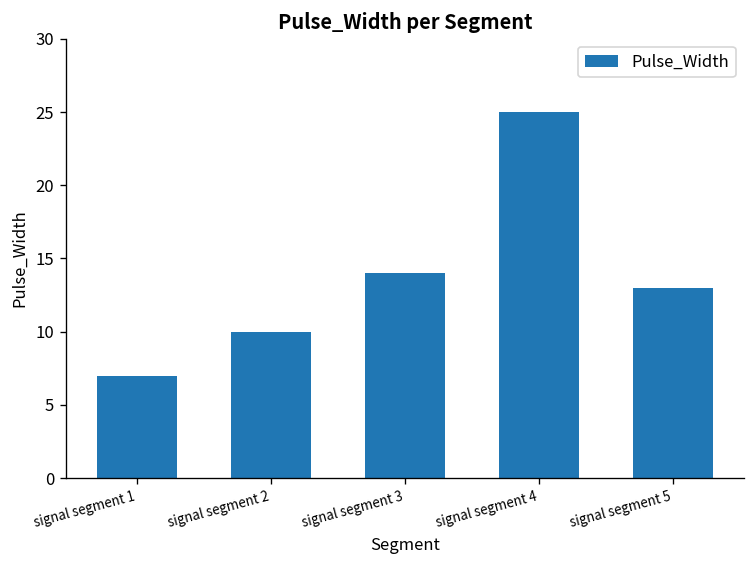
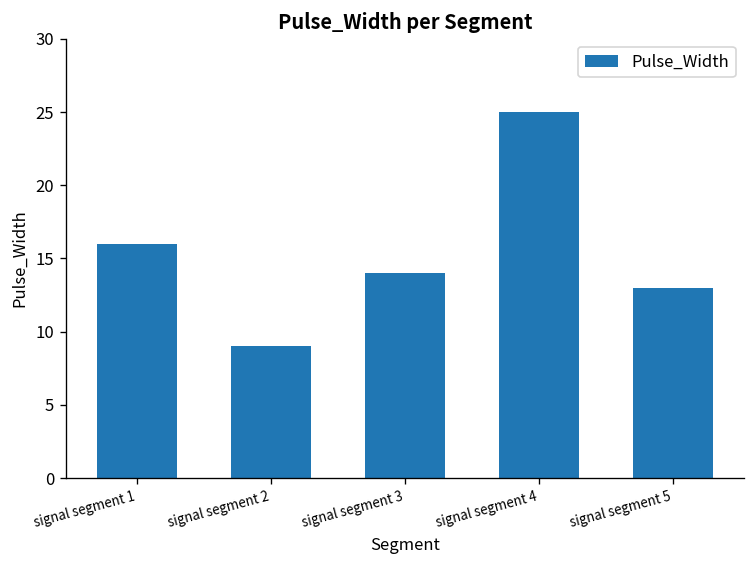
  {
-   "signal segment 1": 7,
-   "signal segment 2": 10,
+   "signal segment 1": 16,
+   "signal segment 2": 9,
    "signal segment 3": 14,
    "signal segment 4": 25,
    "signal segment 5": 13
  }
